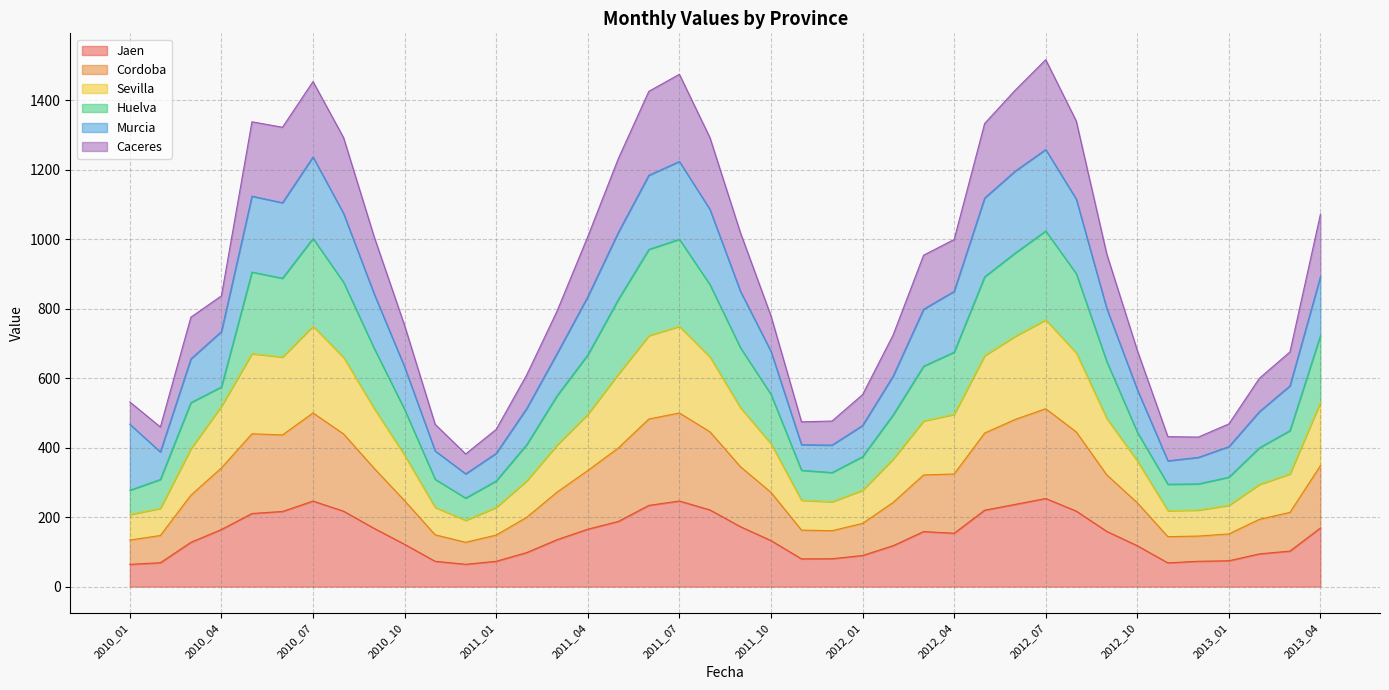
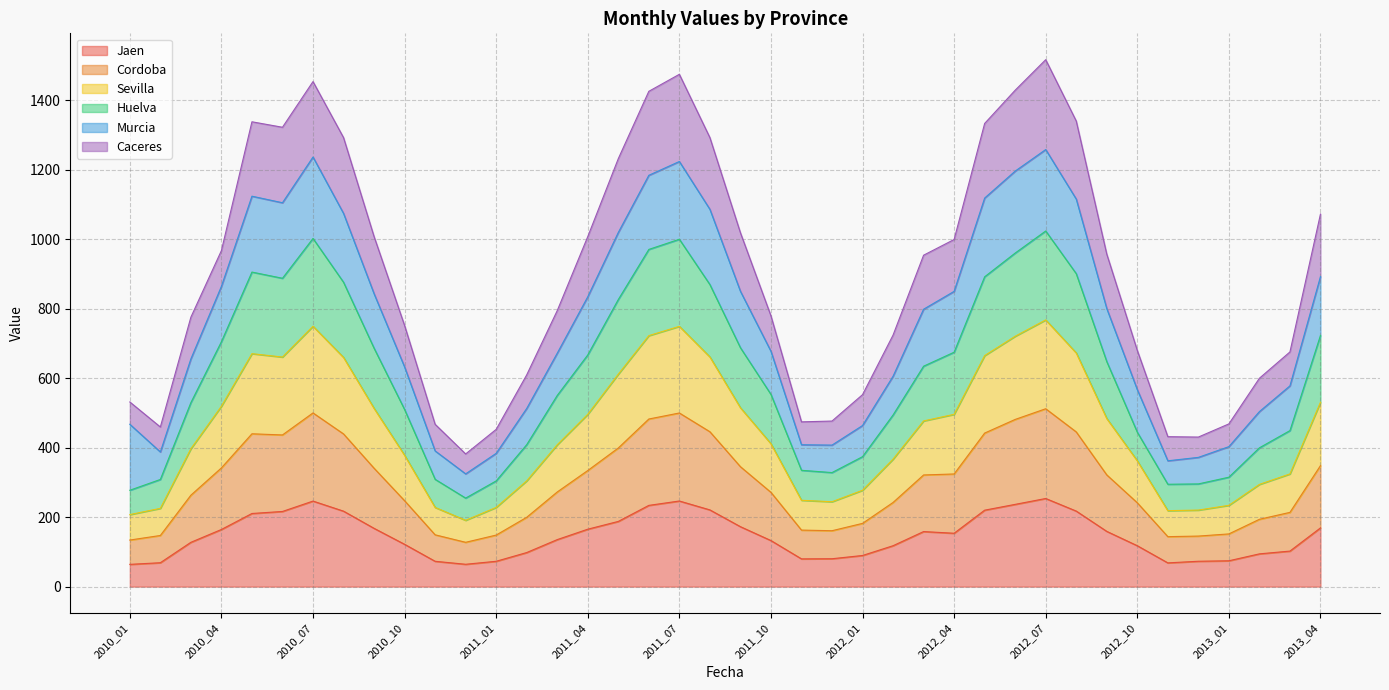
  {
    "Huelva": {
      "2010_01": 70,
-     "2010_04": 60,
+     "2010_04": 190,
      "2010_07": 250,
      "2010_10": 130,
      "2011_01": 80,
      "2011_04": 170,
      "2011_07": 250,
      "2011_10": 140,
      "2012_01": 100,
      "2012_04": 180,
      "2012_07": 260,
      "2012_10": 80,
      "2013_01": 80,
      "2013_04": 190
    },
    "Murcia": {
      "2010_01": 190,
      "2010_04": 160,
      "2010_07": 230,
      "2010_10": 120,
      "2011_01": 80,
      "2011_04": 170,
      "2011_07": 220,
      "2011_10": 120,
      "2012_01": 90,
      "2012_04": 180,
      "2012_07": 230,
      "2012_10": 120,
      "2013_01": 90,
      "2013_04": 170
    },
    "Caceres": {
      "2010_01": 60,
      "2010_04": 100,
      "2010_07": 220,
      "2010_10": 120,
      "2011_01": 70,
      "2011_04": 170,
      "2011_07": 250,
      "2011_10": 100,
      "2012_01": 90,
      "2012_04": 150,
      "2012_07": 260,
      "2012_10": 110,
      "2013_01": 70,
      "2013_04": 180
    }
  }
